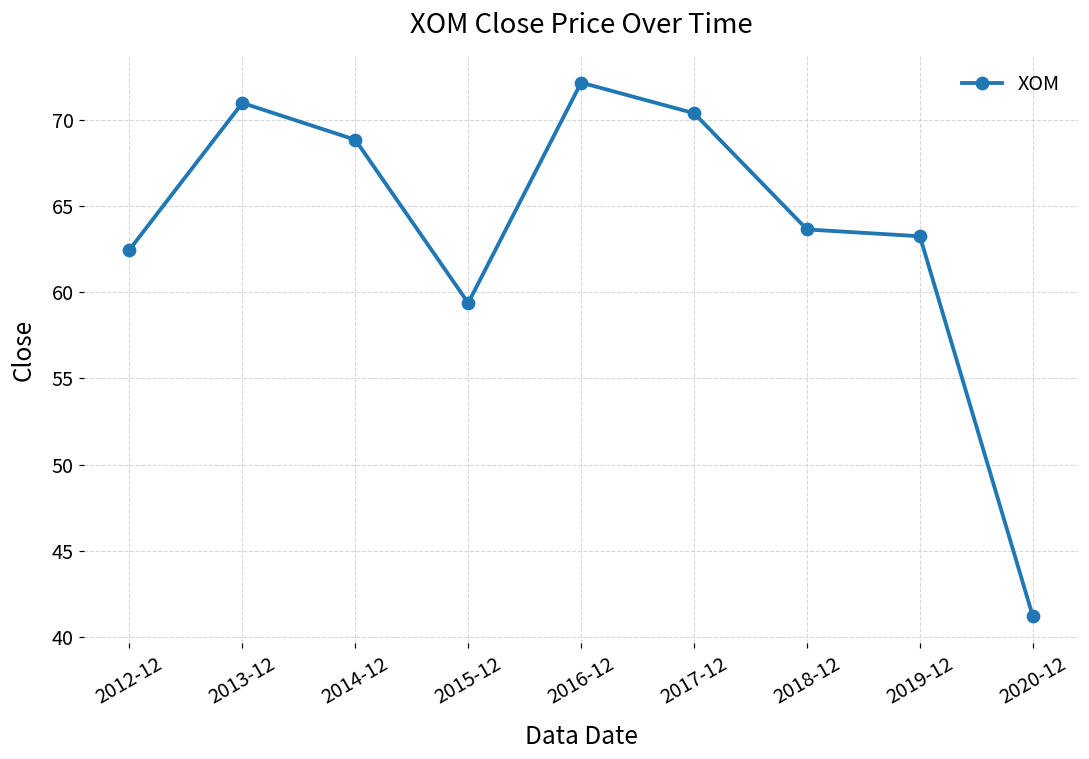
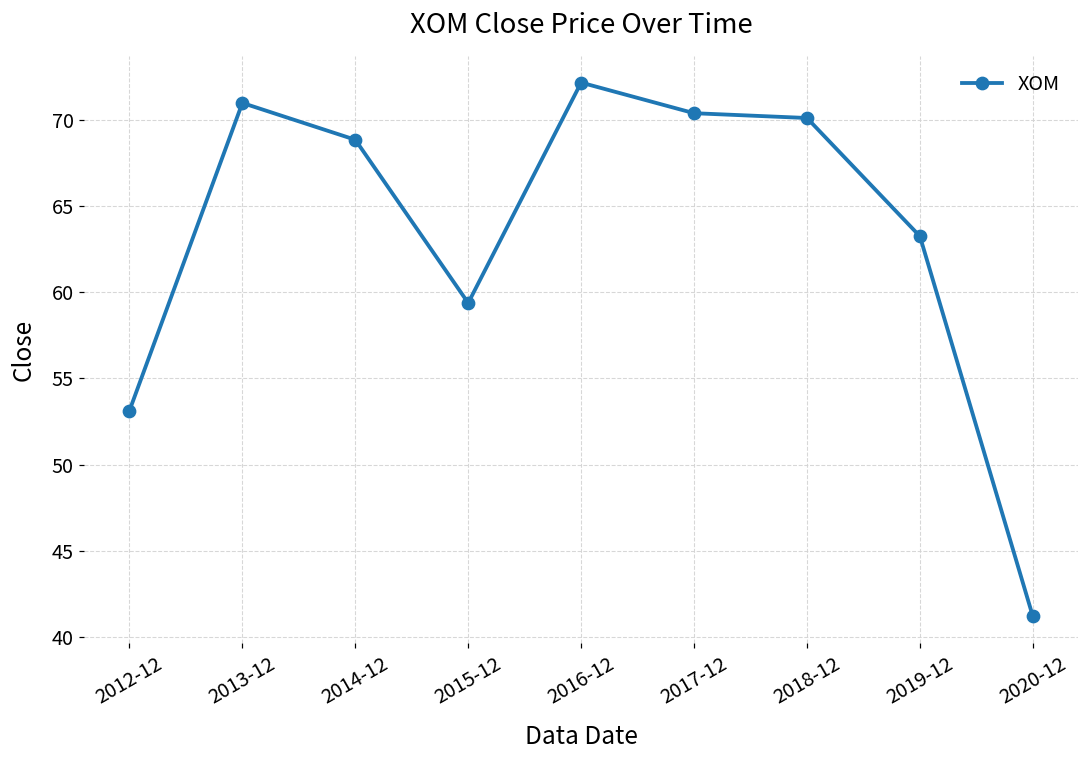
  {
-   "2012-12": 62.5,
+   "2012-12": 53.1,
    "2013-12": 71.0,
    "2014-12": 68.8,
    "2015-12": 59.4,
    "2016-12": 72.2,
    "2017-12": 70.4,
-   "2018-12": 63.6,
+   "2018-12": 70.1,
    "2019-12": 63.2,
    "2020-12": 41.2
  }
